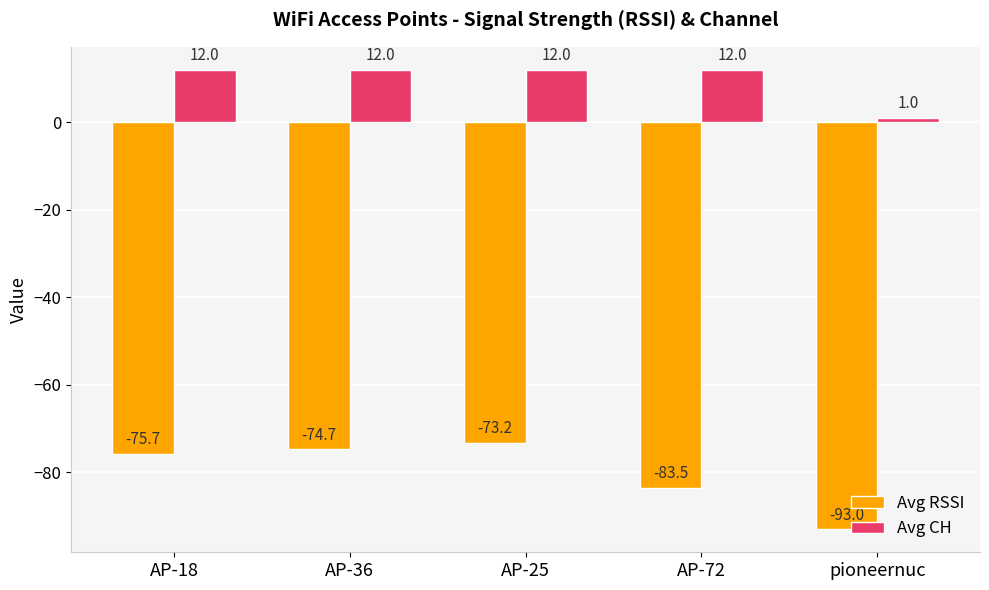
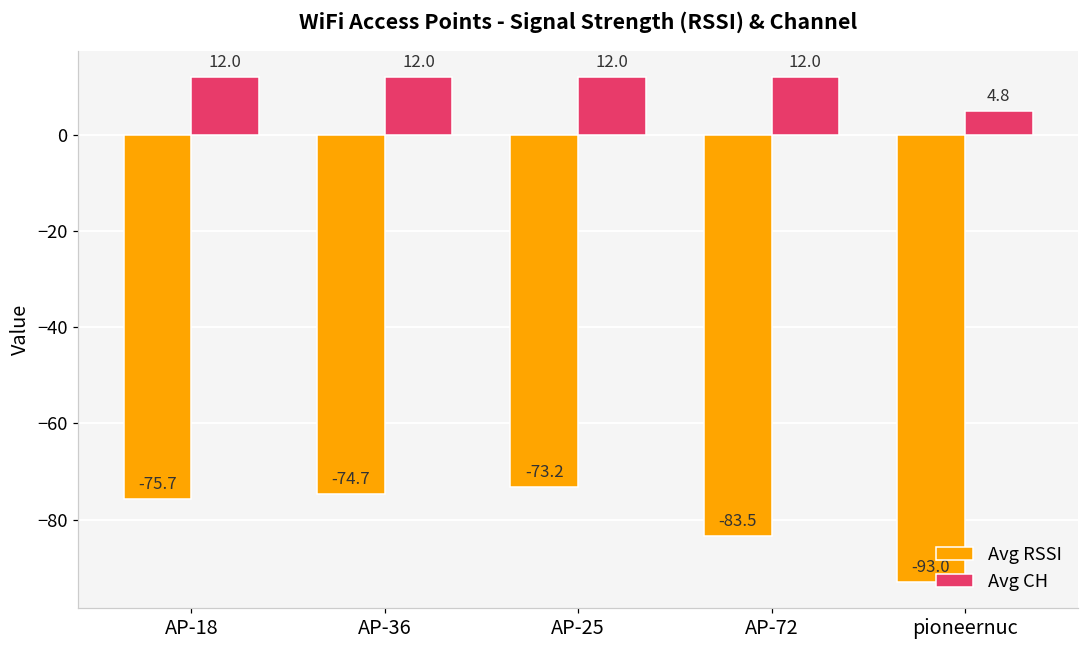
  {
    "Avg RSSI": {
      "AP-18": -75.7,
      "AP-36": -74.7,
      "AP-25": -73.2,
      "AP-72": -83.5,
      "pioneernuc": -93.0
    },
    "Avg CH": {
      "AP-18": 12.0,
      "AP-36": 12.0,
      "AP-25": 12.0,
      "AP-72": 12.0,
-     "pioneernuc": 1.0
+     "pioneernuc": 4.8
    }
  }
